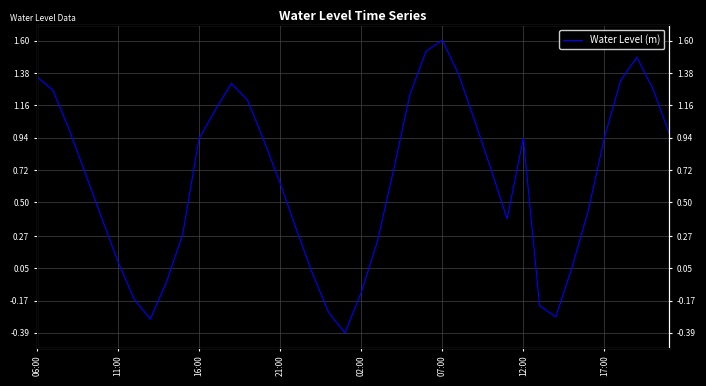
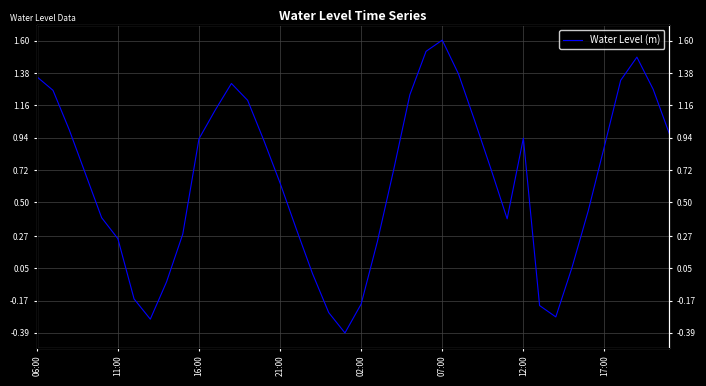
  {
    "06:00": 1.36,
-   "11:00": 0.10,
+   "11:00": 0.25,
    "16:00": 0.93,
    "21:00": 0.63,
-   "02:00": -0.12,
+   "02:00": -0.19,
    "07:00": 1.60,
    "12:00": 0.94,
-   "17:00": 0.94
+   "17:00": 0.88
  }
